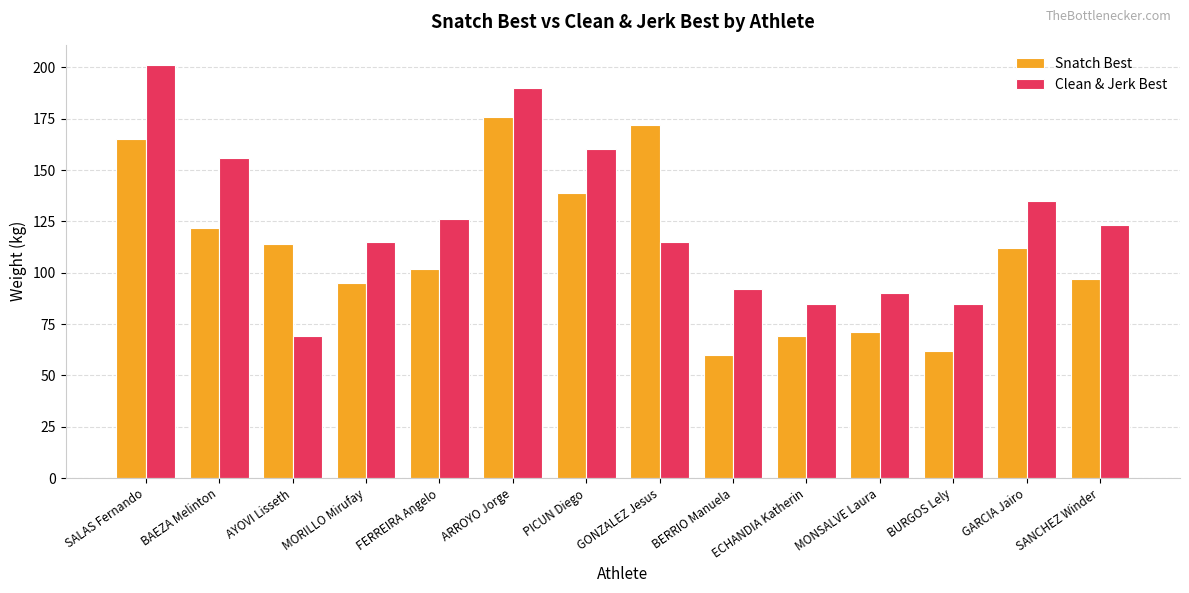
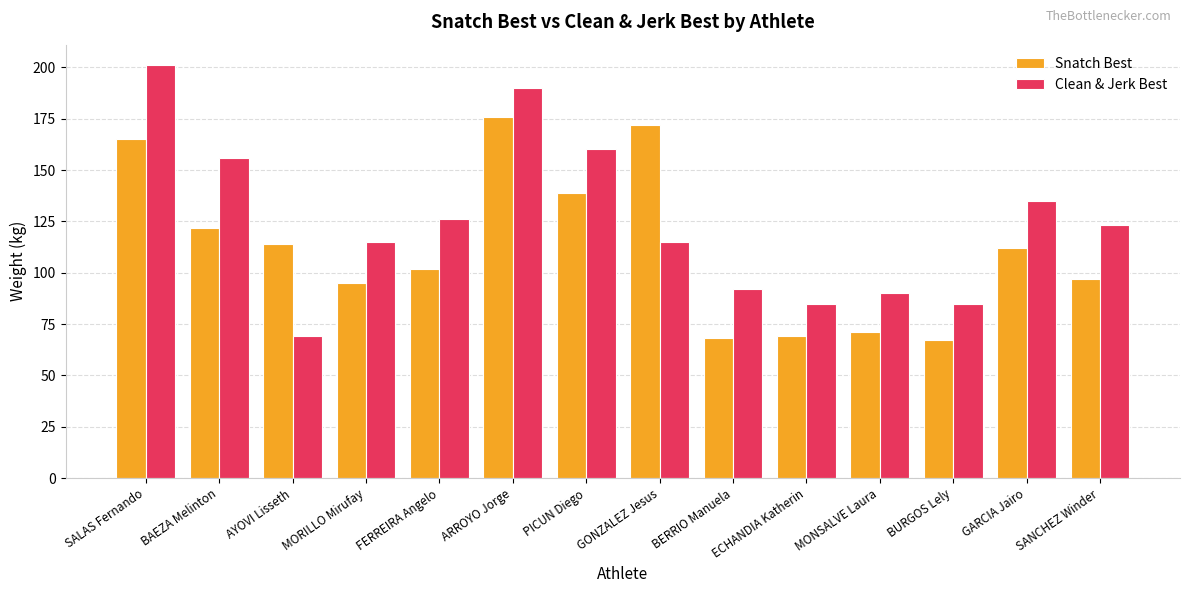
  {
    "Snatch Best": {
      "SALAS Fernando": 165,
      "BAEZA Melinton": 122,
      "AYOVI Lisseth": 114,
      "MORILLO Mirufay": 95,
      "FERREIRA Angelo": 102,
      "ARROYO Jorge": 176,
      "PICUN Diego": 139,
      "GONZALEZ Jesus": 172,
-     "BERRIO Manuela": 60,
+     "BERRIO Manuela": 68,
      "ECHANDIA Katherin": 69,
      "MONSALVE Laura": 71,
-     "BURGOS Lely": 62,
+     "BURGOS Lely": 67,
      "GARCIA Jairo": 112,
      "SANCHEZ Winder": 97
    },
    "Clean & Jerk Best": {
      "SALAS Fernando": 201,
      "BAEZA Melinton": 156,
      "AYOVI Lisseth": 69,
      "MORILLO Mirufay": 115,
      "FERREIRA Angelo": 126,
      "ARROYO Jorge": 190,
      "PICUN Diego": 160,
      "GONZALEZ Jesus": 115,
      "BERRIO Manuela": 92,
      "ECHANDIA Katherin": 85,
      "MONSALVE Laura": 90,
      "BURGOS Lely": 85,
      "GARCIA Jairo": 135,
      "SANCHEZ Winder": 123
    }
  }
